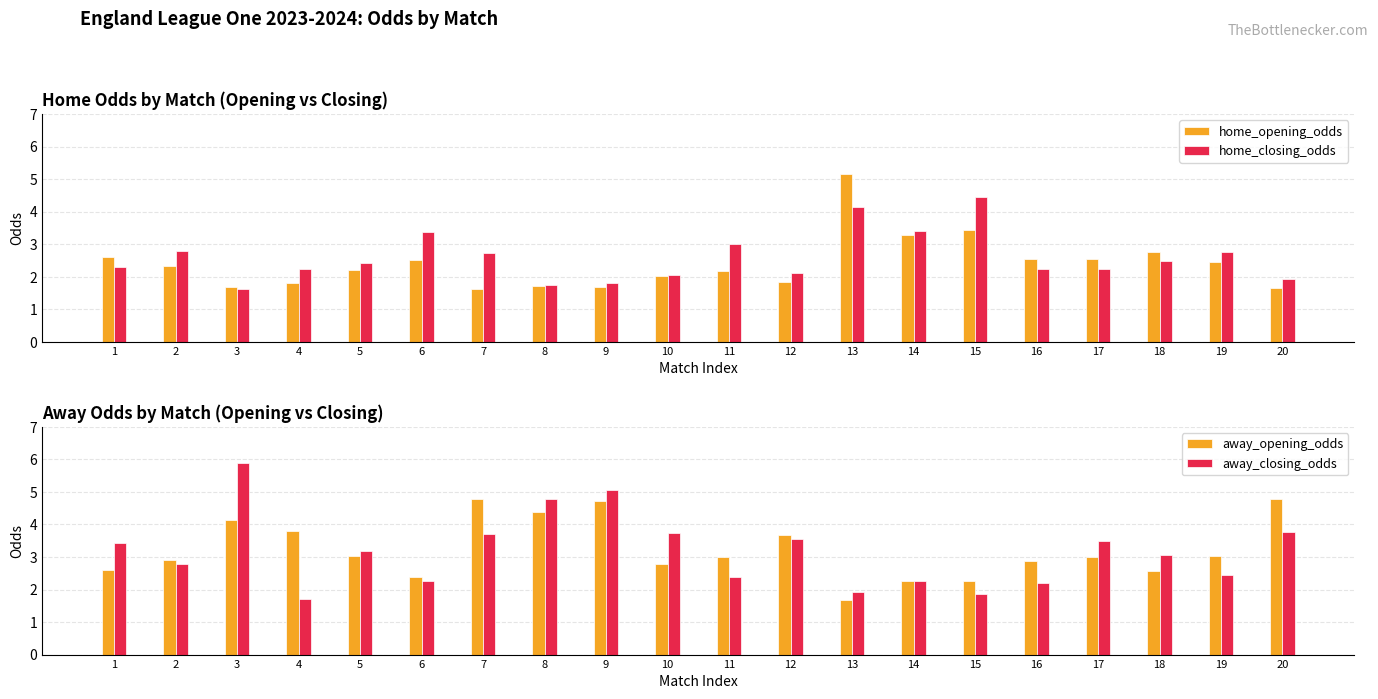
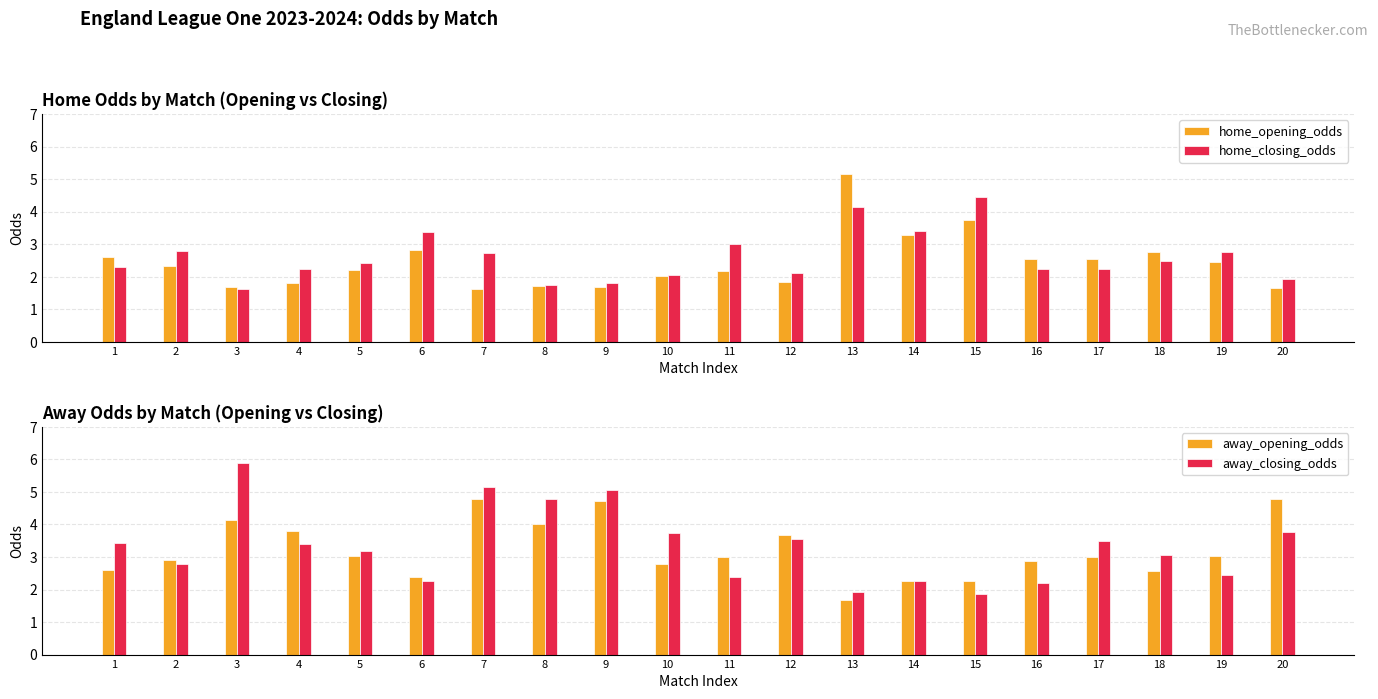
  {
    "Home Odds by Match (Opening vs Closing)": {
      "home_opening_odds": {
        "1": 2.6,
        "2": 2.3,
        "3": 1.7,
        "4": 1.8,
        "5": 2.2,
-       "6": 2.5,
+       "6": 2.8,
        "7": 1.6,
        "8": 1.7,
        "9": 1.7,
        "10": 2.0,
        "11": 2.2,
        "12": 1.8,
        "13": 5.2,
        "14": 3.3,
-       "15": 3.4,
+       "15": 3.8,
        "16": 2.6,
        "17": 2.6,
        "18": 2.8,
        "19": 2.4,
        "20": 1.7
      },
      "home_closing_odds": {
        "1": 2.3,
        "2": 2.8,
        "3": 1.6,
        "4": 2.2,
        "5": 2.4,
        "6": 3.4,
        "7": 2.7,
        "8": 1.7,
        "9": 1.8,
        "10": 2.1,
        "11": 3.0,
        "12": 2.1,
        "13": 4.1,
        "14": 3.4,
        "15": 4.4,
        "16": 2.2,
        "17": 2.2,
        "18": 2.5,
        "19": 2.8,
        "20": 1.9
      }
    },
    "Away Odds by Match (Opening vs Closing)": {
      "away_opening_odds": {
        "1": 2.6,
        "2": 2.9,
        "3": 4.2,
        "4": 3.8,
        "5": 3.0,
        "6": 2.4,
        "7": 4.8,
-       "8": 4.4,
+       "8": 4.0,
        "9": 4.7,
        "10": 2.8,
        "11": 3.0,
        "12": 3.7,
        "13": 1.7,
        "14": 2.3,
        "15": 2.3,
        "16": 2.9,
        "17": 3.0,
        "18": 2.6,
        "19": 3.0,
        "20": 4.8
      },
      "away_closing_odds": {
        "1": 3.4,
        "2": 2.8,
        "3": 5.9,
-       "4": 1.7,
+       "4": 3.4,
        "5": 3.2,
        "6": 2.3,
-       "7": 3.7,
+       "7": 5.2,
        "8": 4.8,
        "9": 5.1,
        "10": 3.7,
        "11": 2.4,
        "12": 3.6,
        "13": 1.9,
        "14": 2.3,
        "15": 1.9,
        "16": 2.2,
        "17": 3.5,
        "18": 3.1,
        "19": 2.5,
        "20": 3.8
      }
    }
  }
